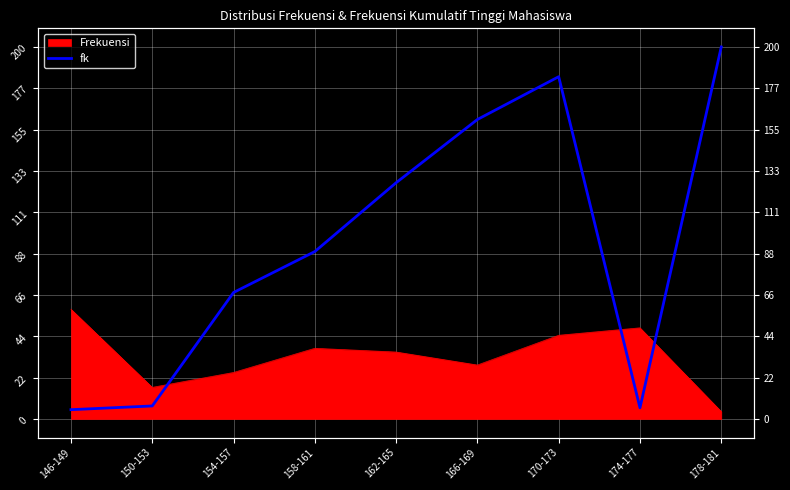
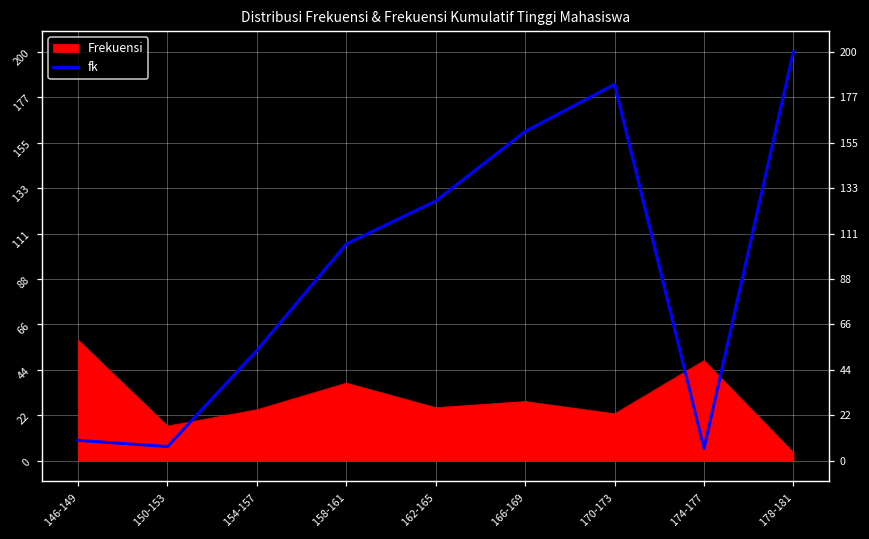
  {
    "Frekuensi": {
      "146-149": 59,
      "150-153": 17,
      "154-157": 25,
      "158-161": 38,
-     "162-165": 36,
+     "162-165": 26,
      "166-169": 29,
-     "170-173": 45,
+     "170-173": 23,
      "174-177": 49,
      "178-181": 4
    },
    "fk": {
-     "146-149": 5,
+     "146-149": 10,
      "150-153": 7,
-     "154-157": 68,
-     "158-161": 90,
+     "154-157": 54,
+     "158-161": 106,
      "162-165": 127,
      "166-169": 161,
      "170-173": 184,
      "174-177": 6,
      "178-181": 200
    }
  }
